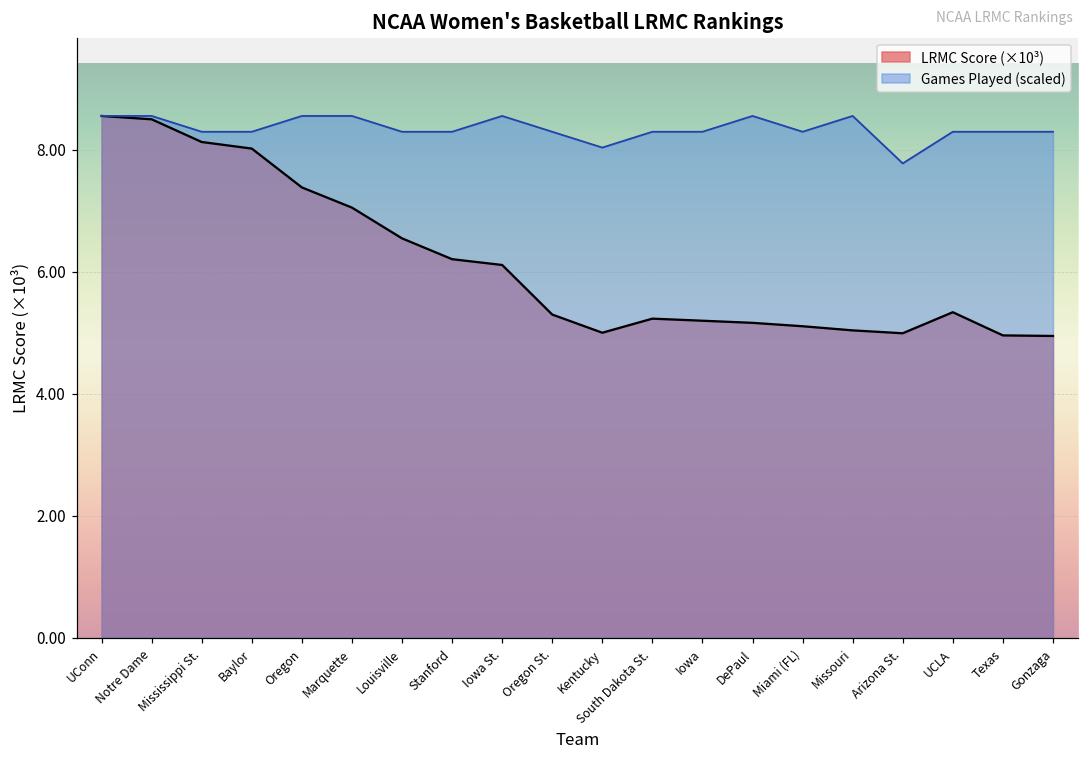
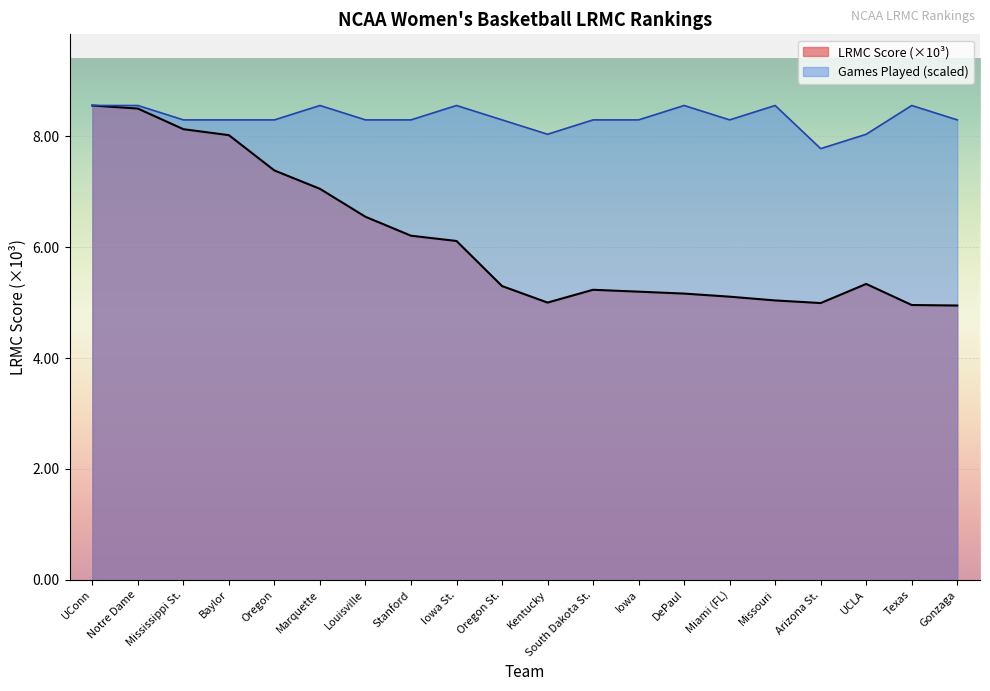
  {
    "LRMC Score (×10³)": {
      "Notre Dame": 8.5,
      "Mississippi St.": 8.1,
      "Baylor": 8.0,
      "Oregon": 7.4,
      "Marquette": 7.0,
      "Louisville": 6.5,
      "Stanford": 6.2,
      "Iowa St.": 6.1,
      "Oregon St.": 5.3,
      "Kentucky": 5.0,
      "South Dakota St.": 5.2,
      "Iowa": 5.2,
      "DePaul": 5.2,
      "Miami (FL)": 5.1,
      "Missouri": 5.0,
      "Arizona St.": 5.0,
      "UCLA": 5.3,
      "Texas": 5.0,
      "Gonzaga": 4.9
    },
    "Games Played (scaled)": {
      "Notre Dame": 8.6,
      "Mississippi St.": 8.3,
      "Baylor": 8.3,
-     "Oregon": 8.6,
+     "Oregon": 8.3,
      "Marquette": 8.6,
      "Louisville": 8.3,
      "Stanford": 8.3,
      "Iowa St.": 8.6,
      "Oregon St.": 8.3,
      "Kentucky": 8.0,
      "South Dakota St.": 8.3,
      "Iowa": 8.3,
      "DePaul": 8.6,
      "Miami (FL)": 8.3,
      "Missouri": 8.6,
      "Arizona St.": 7.8,
-     "UCLA": 8.3,
-     "Texas": 8.3,
+     "UCLA": 8.0,
+     "Texas": 8.6,
      "Gonzaga": 8.3
    }
  }
